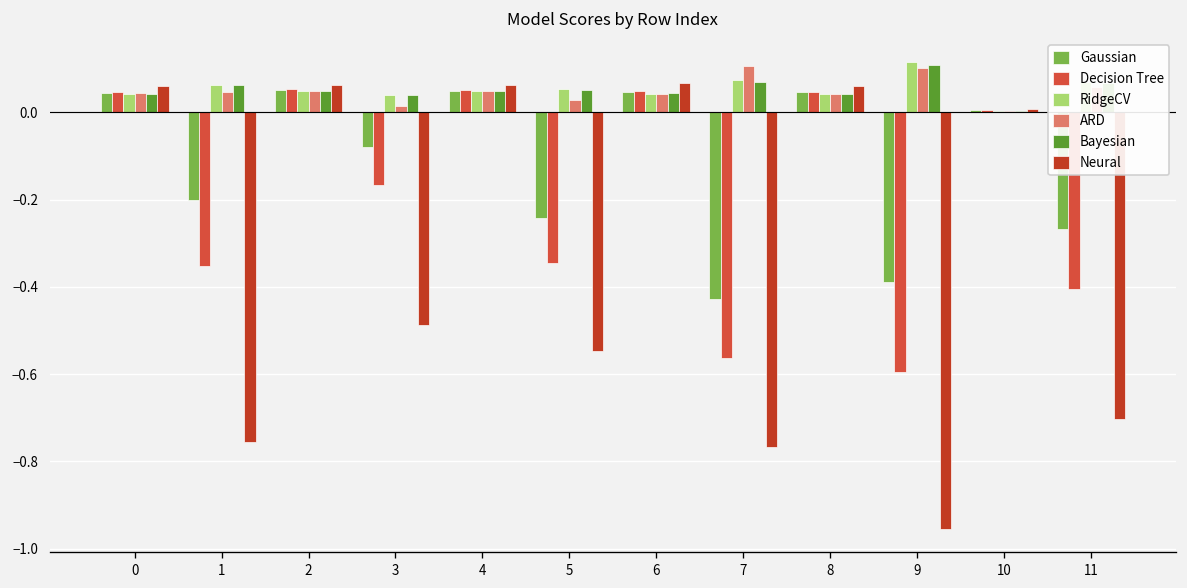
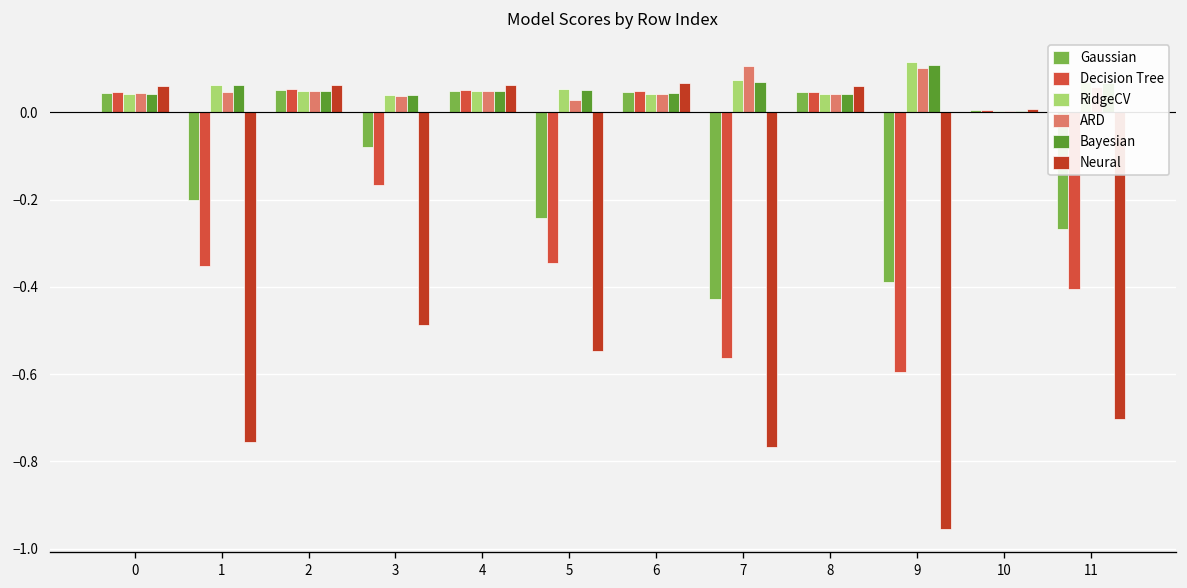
  {
    "RidgeCV": {
      "0": 0.04,
      "1": 0.06,
      "2": 0.05,
      "3": 0.04,
      "4": 0.05,
      "5": 0.05,
      "6": 0.04,
      "7": 0.07,
      "8": 0.04,
      "9": 0.12
    },
    "ARD": {
      "0": 0.04,
      "1": 0.05,
      "2": 0.05,
-     "3": 0.01,
+     "3": 0.04,
      "4": 0.05,
      "5": 0.03,
      "6": 0.04,
      "7": 0.11,
      "8": 0.04,
      "9": 0.10
    }
  }
